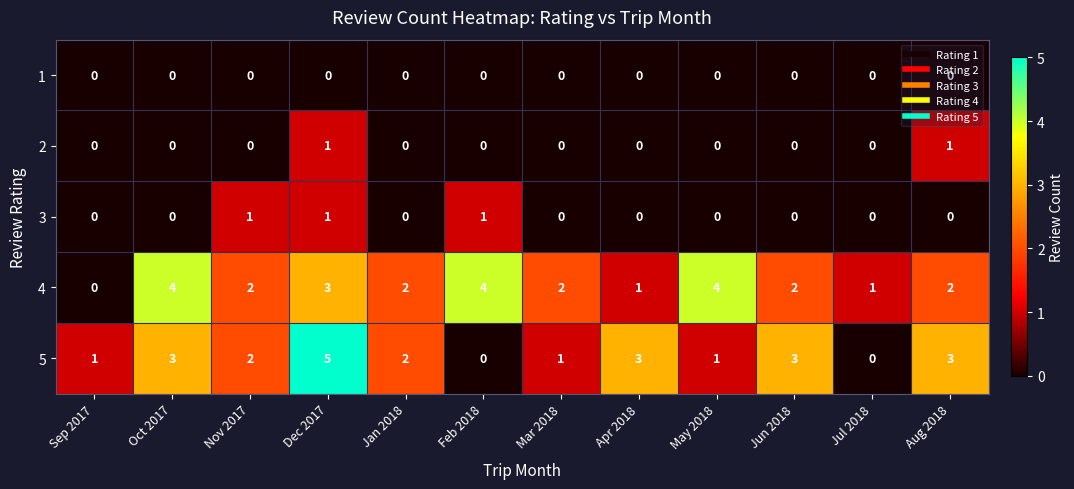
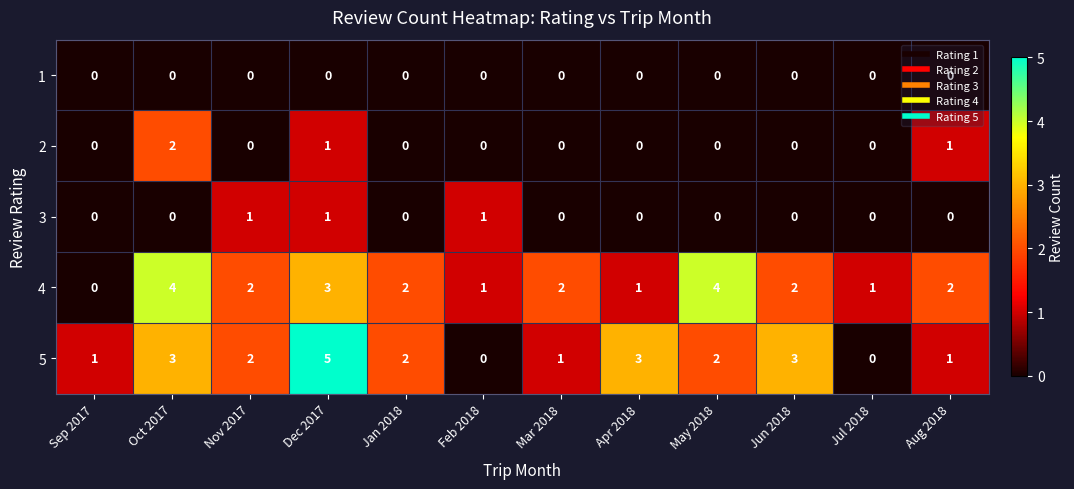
  {
    "1": {
      "Sep 2017": 0,
      "Oct 2017": 0,
      "Nov 2017": 0,
      "Dec 2017": 0,
      "Jan 2018": 0,
      "Feb 2018": 0,
      "Mar 2018": 0,
      "Apr 2018": 0,
      "May 2018": 0,
      "Jun 2018": 0,
      "Jul 2018": 0
    },
    "2": {
      "Sep 2017": 0,
-     "Oct 2017": 0,
+     "Oct 2017": 2,
      "Nov 2017": 0,
      "Dec 2017": 1,
      "Jan 2018": 0,
      "Feb 2018": 0,
      "Mar 2018": 0,
      "Apr 2018": 0,
      "May 2018": 0,
      "Jun 2018": 0,
      "Jul 2018": 0,
      "Aug 2018": 1
    },
    "3": {
      "Sep 2017": 0,
      "Oct 2017": 0,
      "Nov 2017": 1,
      "Dec 2017": 1,
      "Jan 2018": 0,
      "Feb 2018": 1,
      "Mar 2018": 0,
      "Apr 2018": 0,
      "May 2018": 0,
      "Jun 2018": 0,
      "Jul 2018": 0,
      "Aug 2018": 0
    },
    "4": {
      "Sep 2017": 0,
      "Oct 2017": 4,
      "Nov 2017": 2,
      "Dec 2017": 3,
      "Jan 2018": 2,
-     "Feb 2018": 4,
+     "Feb 2018": 1,
      "Mar 2018": 2,
      "Apr 2018": 1,
      "May 2018": 4,
      "Jun 2018": 2,
      "Jul 2018": 1,
      "Aug 2018": 2
    },
    "5": {
      "Sep 2017": 1,
      "Oct 2017": 3,
      "Nov 2017": 2,
      "Dec 2017": 5,
      "Jan 2018": 2,
      "Feb 2018": 0,
      "Mar 2018": 1,
      "Apr 2018": 3,
-     "May 2018": 1,
+     "May 2018": 2,
      "Jun 2018": 3,
      "Jul 2018": 0,
-     "Aug 2018": 3
+     "Aug 2018": 1
    }
  }
